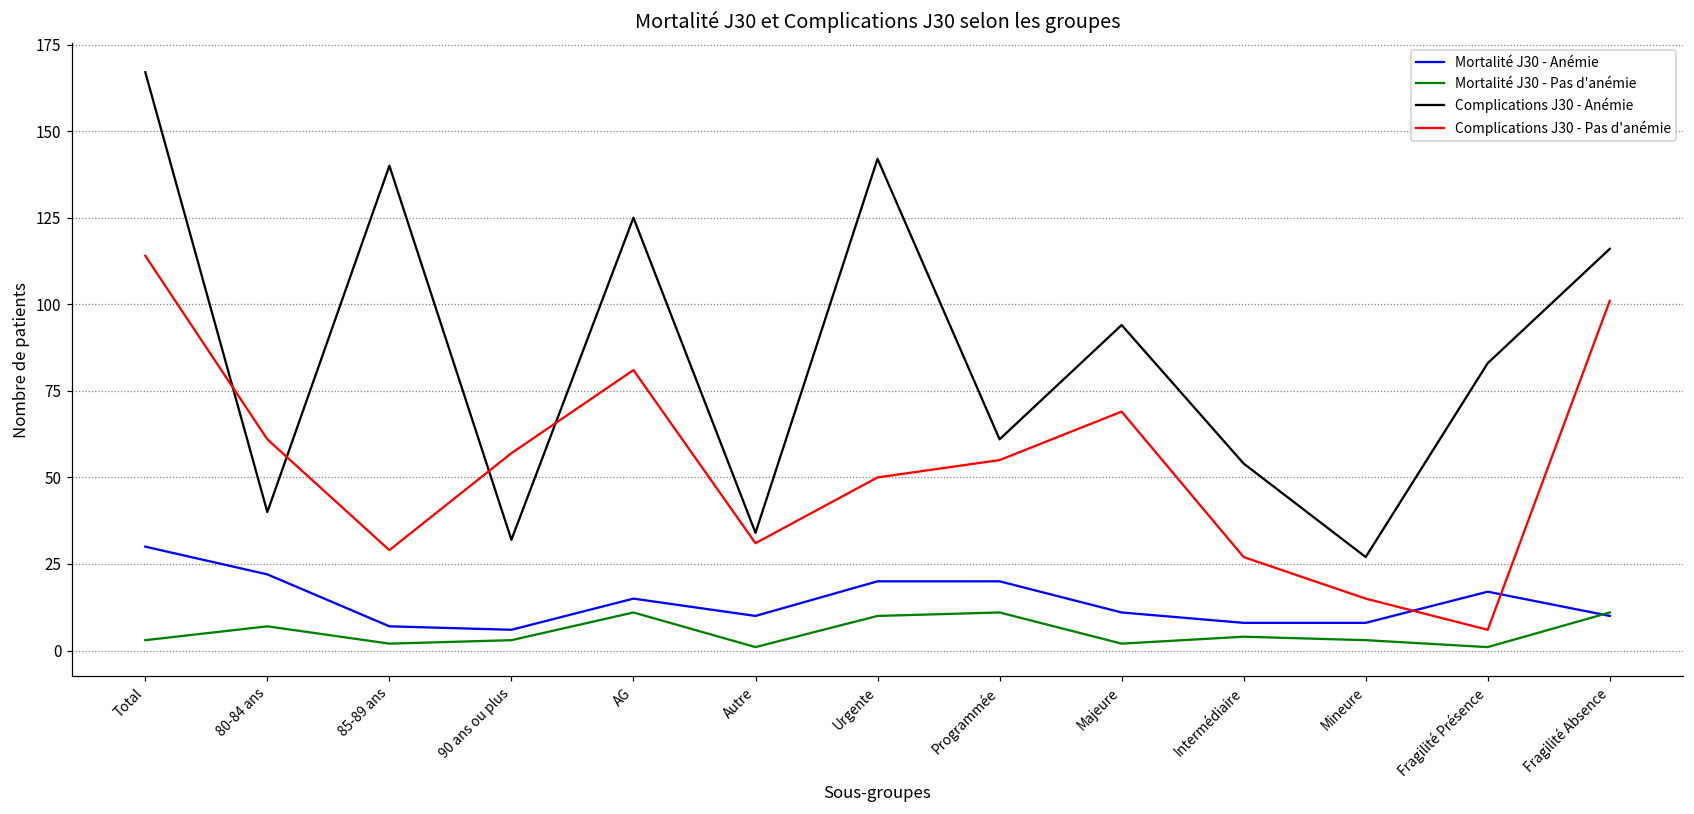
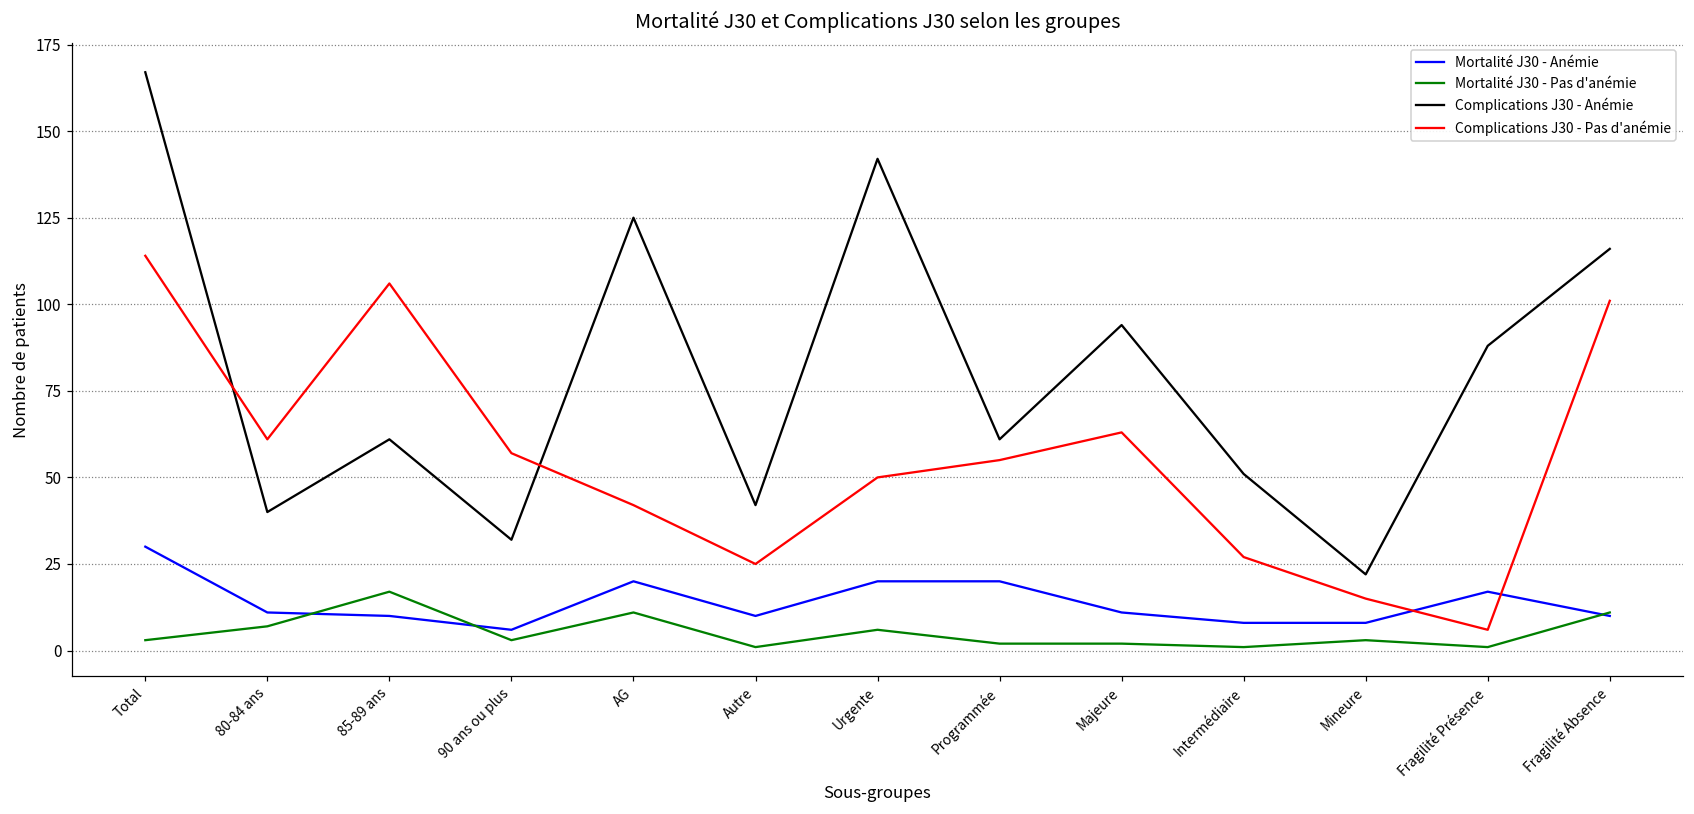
  {
    "Mortalité J30 - Anémie": {
      "Total": 30,
-     "80-84 ans": 22,
-     "85-89 ans": 7,
+     "80-84 ans": 11,
+     "85-89 ans": 10,
      "90 ans ou plus": 6,
-     "AG": 15,
+     "AG": 20,
      "Autre": 10,
      "Urgente": 20,
      "Programmée": 20,
      "Majeure": 11,
      "Intermédiaire": 8,
      "Mineure": 8,
      "Fragilité Présence": 17,
      "Fragilité Absence": 10
    },
    "Mortalité J30 - Pas d'anémie": {
      "Total": 3,
      "80-84 ans": 7,
-     "85-89 ans": 2,
+     "85-89 ans": 17,
      "90 ans ou plus": 3,
      "AG": 11,
      "Autre": 1,
-     "Urgente": 10,
-     "Programmée": 11,
+     "Urgente": 6,
+     "Programmée": 2,
      "Majeure": 2,
-     "Intermédiaire": 4,
+     "Intermédiaire": 1,
      "Mineure": 3,
      "Fragilité Présence": 1,
      "Fragilité Absence": 11
    },
    "Complications J30 - Anémie": {
      "Total": 167,
      "80-84 ans": 40,
-     "85-89 ans": 140,
+     "85-89 ans": 61,
      "90 ans ou plus": 32,
      "AG": 125,
-     "Autre": 34,
+     "Autre": 42,
      "Urgente": 142,
      "Programmée": 61,
      "Majeure": 94,
-     "Intermédiaire": 54,
-     "Mineure": 27,
-     "Fragilité Présence": 83,
+     "Intermédiaire": 51,
+     "Mineure": 22,
+     "Fragilité Présence": 88,
      "Fragilité Absence": 116
    },
    "Complications J30 - Pas d'anémie": {
      "Total": 114,
      "80-84 ans": 61,
-     "85-89 ans": 29,
+     "85-89 ans": 106,
      "90 ans ou plus": 57,
-     "AG": 81,
-     "Autre": 31,
+     "AG": 42,
+     "Autre": 25,
      "Urgente": 50,
      "Programmée": 55,
-     "Majeure": 69,
+     "Majeure": 63,
      "Intermédiaire": 27,
      "Mineure": 15,
      "Fragilité Présence": 6,
      "Fragilité Absence": 101
    }
  }
